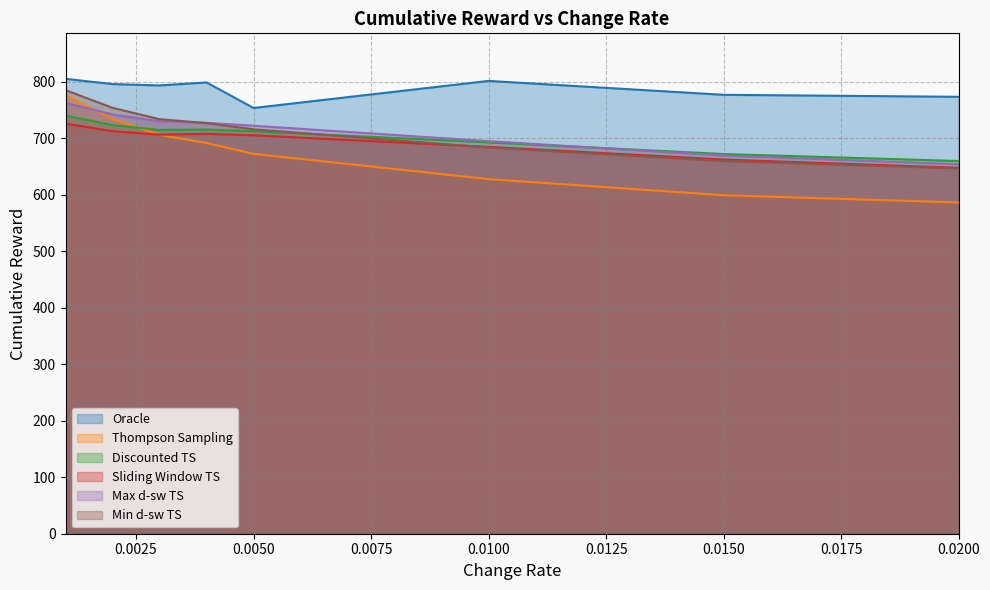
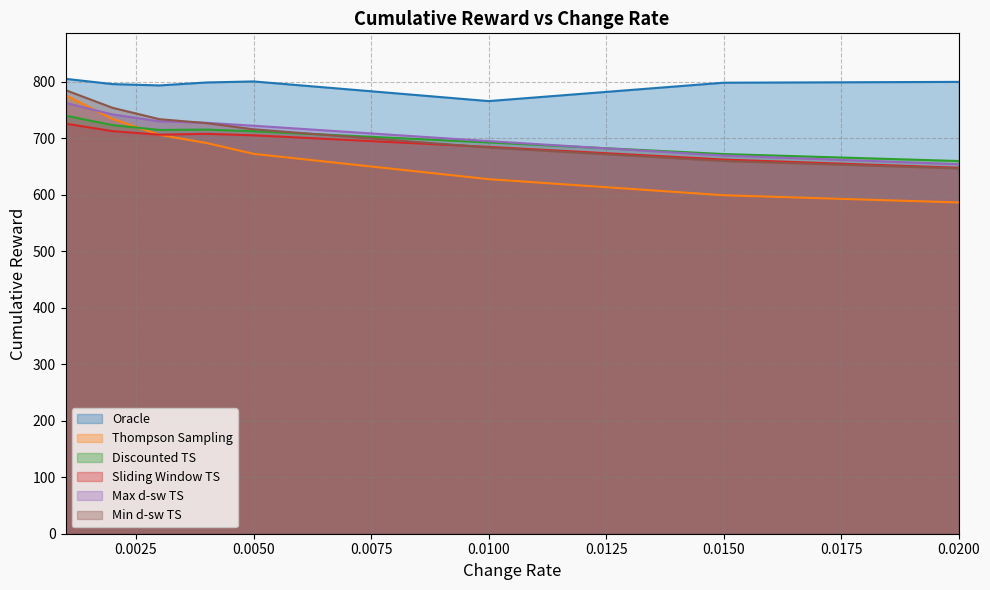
  {
    "Oracle": {
-     "0.0050": 750,
-     "0.0100": 800,
-     "0.0150": 780,
-     "0.0200": 770
+     "0.0050": 800,
+     "0.0100": 770,
+     "0.0150": 800,
+     "0.0200": 800
    },
    "Discounted TS": {
      "0.0200": 660
    },
    "Max d-sw TS": {
      "0.0050": 720,
      "0.0200": 650
    }
  }
